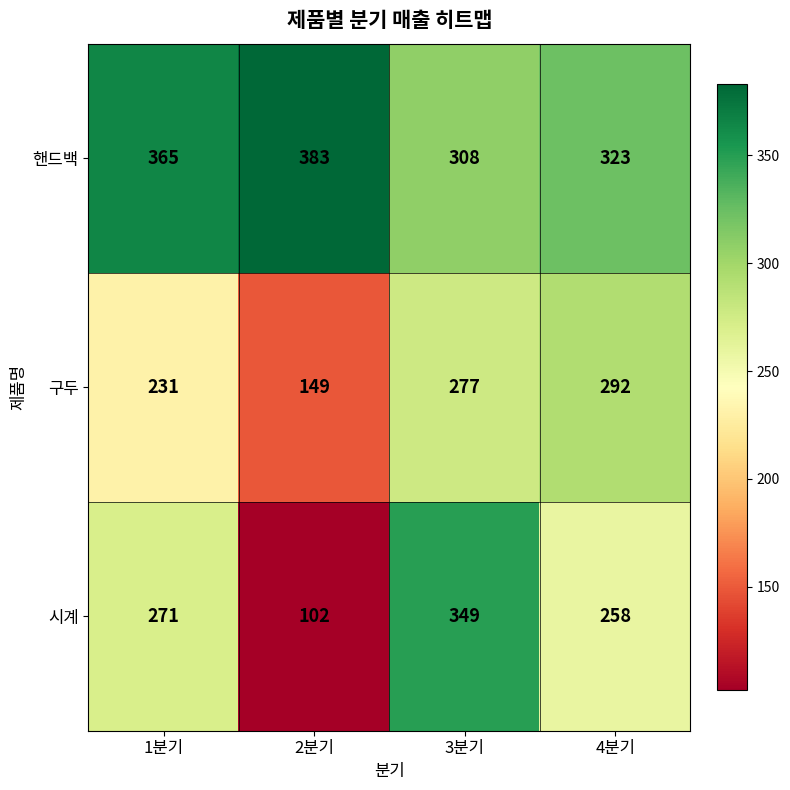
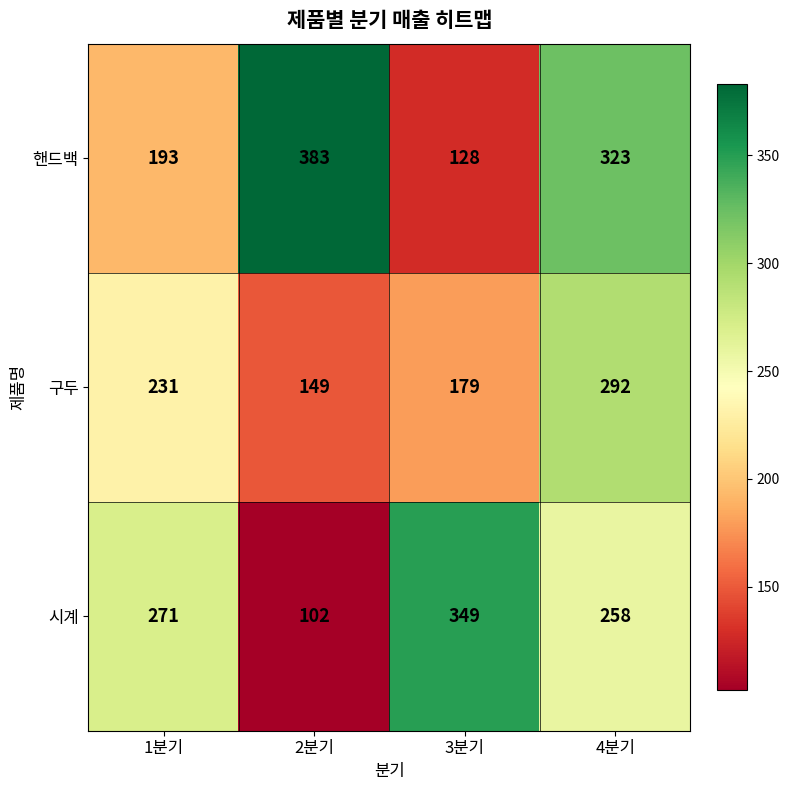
  {
    "핸드백": {
-     "1분기": 365,
+     "1분기": 193,
      "2분기": 383,
-     "3분기": 308,
+     "3분기": 128,
      "4분기": 323
    },
    "구두": {
      "1분기": 231,
      "2분기": 149,
-     "3분기": 277,
+     "3분기": 179,
      "4분기": 292
    },
    "시계": {
      "1분기": 271,
      "2분기": 102,
      "3분기": 349,
      "4분기": 258
    }
  }
